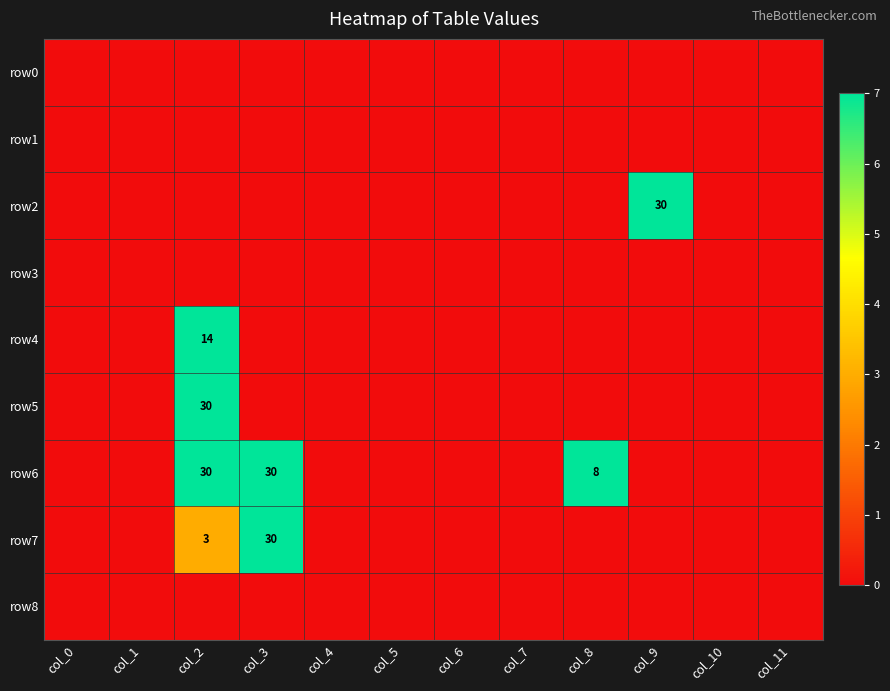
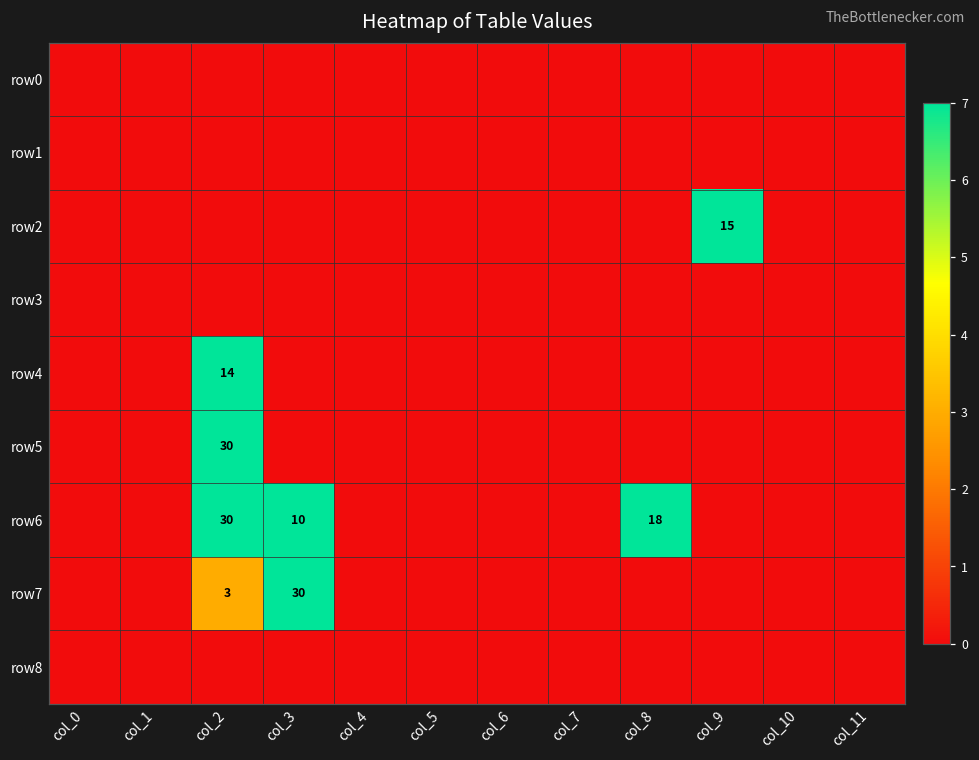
  {
    "row2": {
-     "col_9": 30
+     "col_9": 15
    },
    "row4": {
      "col_2": 14
    },
    "row5": {
      "col_2": 30
    },
    "row6": {
      "col_2": 30,
-     "col_3": 30,
-     "col_8": 8
+     "col_3": 10,
+     "col_8": 18
    },
    "row7": {
      "col_2": 3,
      "col_3": 30
    }
  }
